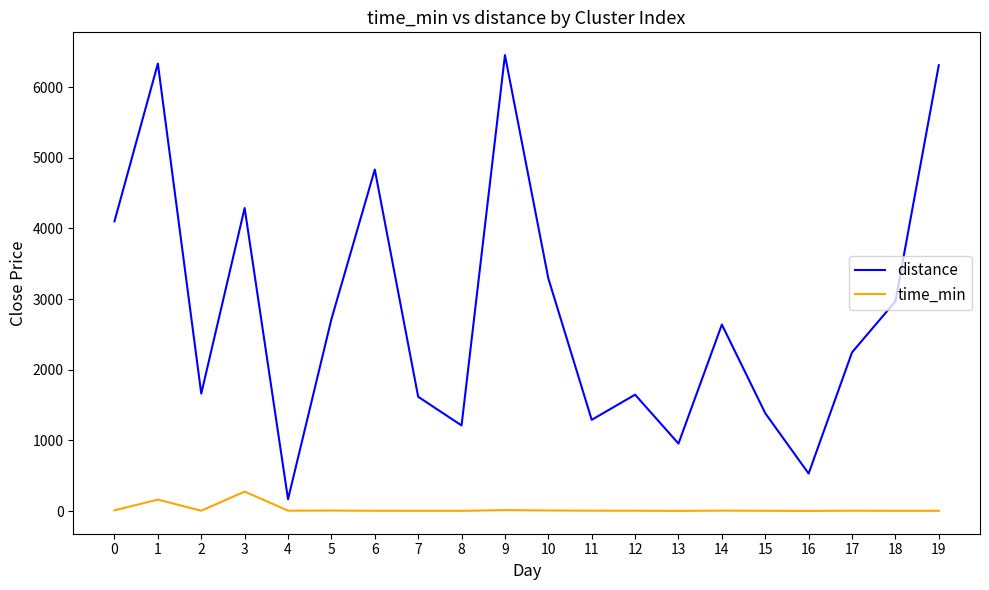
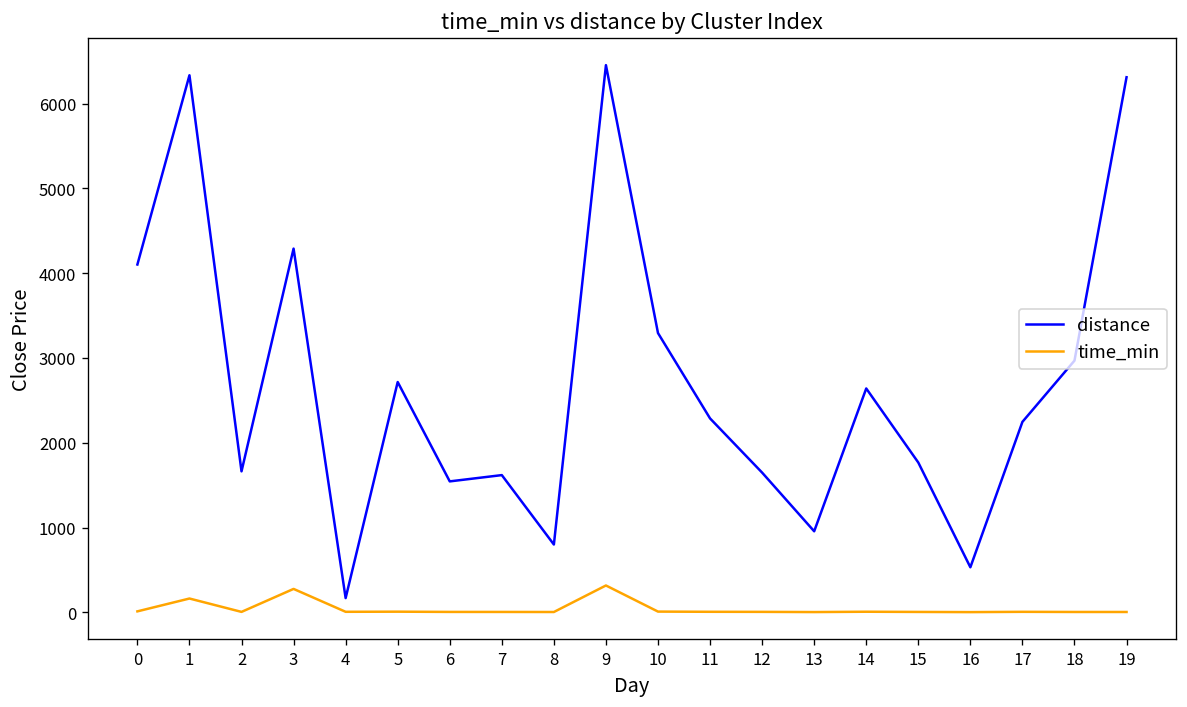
  {
    "distance": {
      "0": 4100,
      "1": 6300,
      "2": 1700,
      "3": 4300,
      "4": 200,
      "5": 2700,
-     "6": 4800,
+     "6": 1500,
      "7": 1600,
-     "8": 1200,
+     "8": 800,
      "9": 6500,
      "10": 3300,
-     "11": 1300,
+     "11": 2300,
      "12": 1600,
      "13": 1000,
      "14": 2600,
-     "15": 1400,
+     "15": 1800,
      "16": 500,
      "17": 2200,
      "19": 6300
    },
    "time_min": {
      "0": 0,
      "1": 200,
      "2": 0,
      "3": 300,
      "4": 0,
      "5": 0,
      "6": 0,
      "7": 0,
      "8": 0,
-     "9": 0,
+     "9": 300,
      "10": 0,
      "11": 0,
      "12": 0,
      "13": 0,
      "14": 0,
      "15": 0,
      "16": 0,
      "17": 0,
      "18": 0,
      "19": 0
    }
  }
